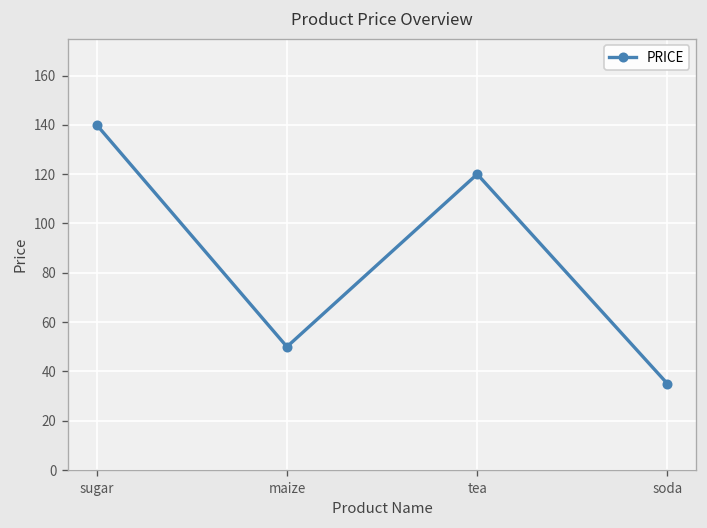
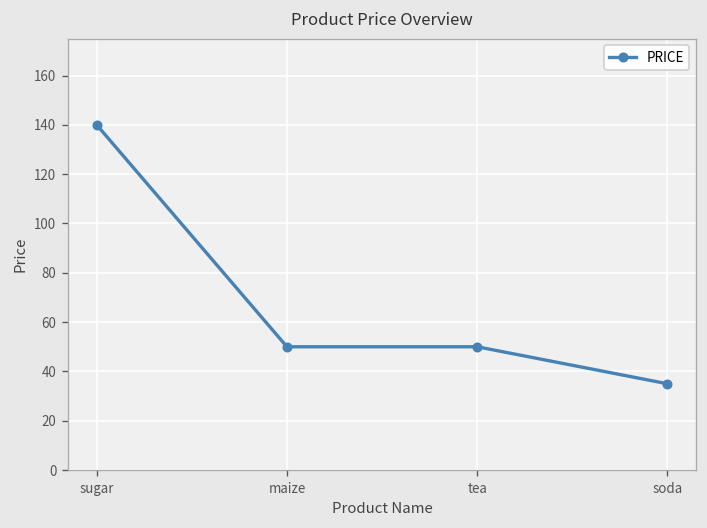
  {
    "sugar": 140,
    "maize": 50,
-   "tea": 120,
+   "tea": 50,
    "soda": 35
  }
